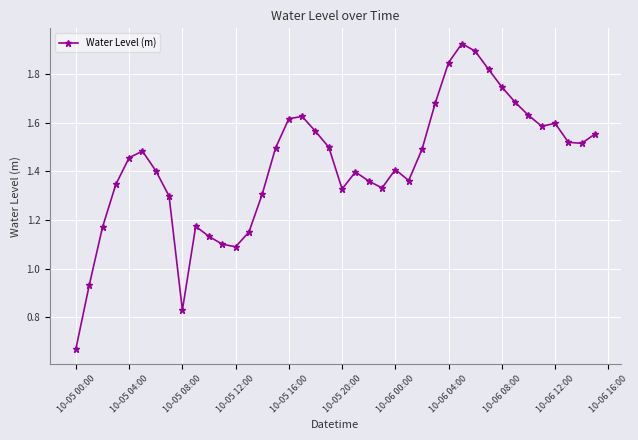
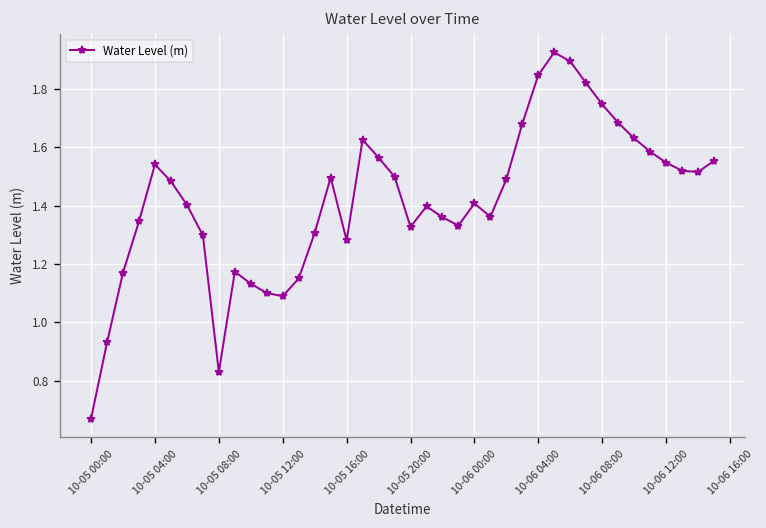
  {
    "10-05 00:00": 0.67,
-   "10-05 04:00": 1.46,
+   "10-05 04:00": 1.54,
    "10-05 08:00": 0.83,
    "10-05 12:00": 1.09,
-   "10-05 16:00": 1.62,
+   "10-05 16:00": 1.28,
    "10-05 20:00": 1.33,
    "10-06 00:00": 1.41,
    "10-06 04:00": 1.85,
    "10-06 08:00": 1.75,
-   "10-06 12:00": 1.60
+   "10-06 12:00": 1.55
  }
